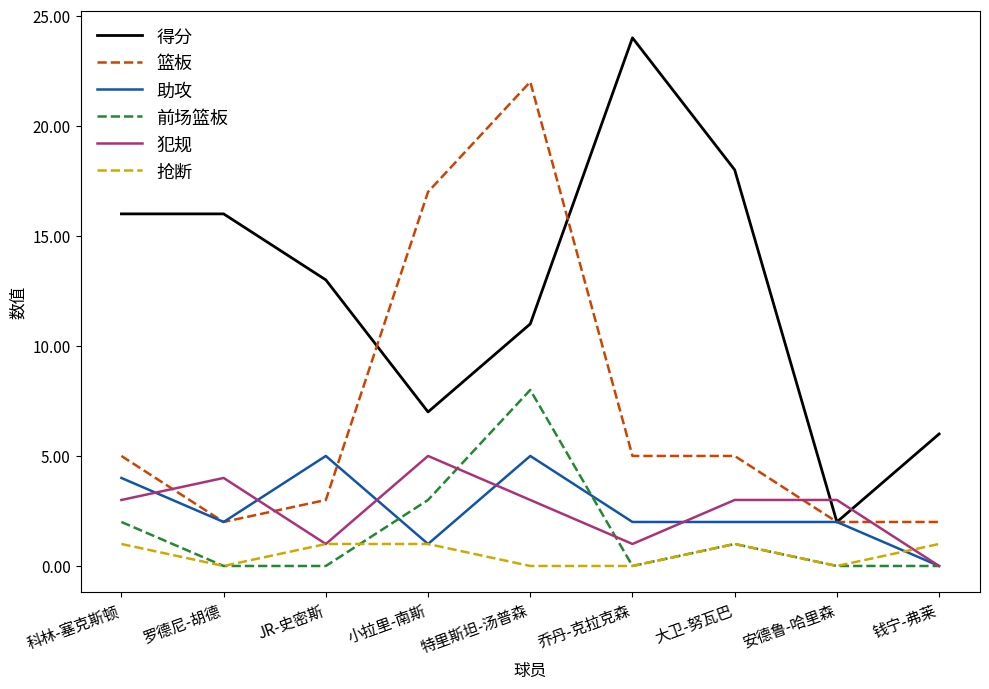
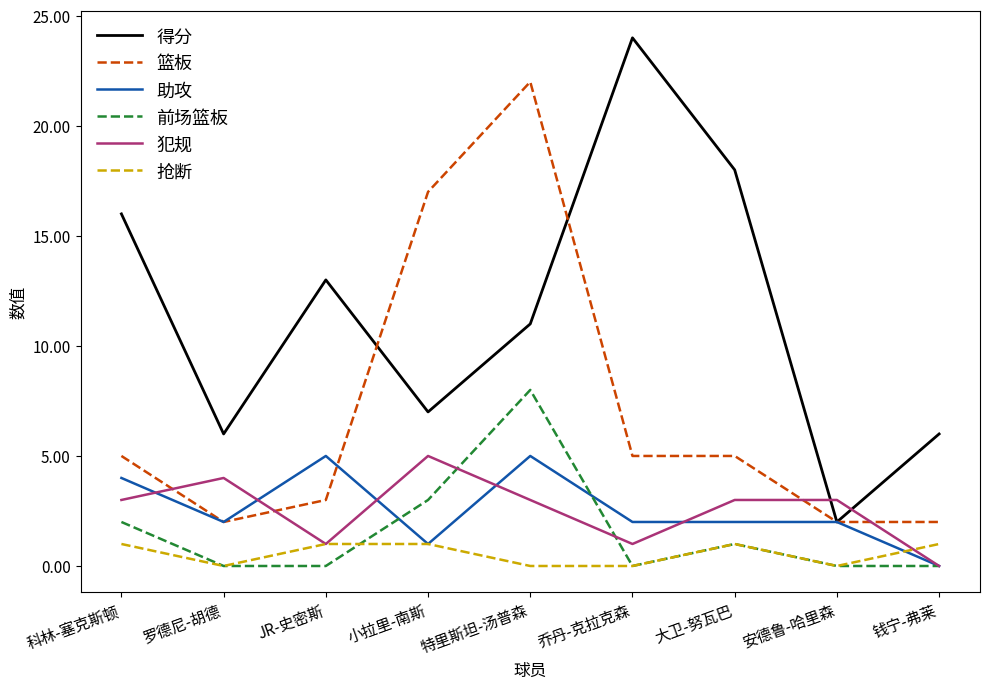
  {
    "得分": {
      "科林-塞克斯顿": 16,
-     "罗德尼-胡德": 16,
+     "罗德尼-胡德": 6,
      "JR-史密斯": 13,
      "小拉里-南斯": 7,
      "特里斯坦-汤普森": 11,
      "乔丹-克拉克森": 24,
      "大卫-努瓦巴": 18,
      "钱宁-弗莱": 6
    },
    "篮板": {
      "科林-塞克斯顿": 5,
      "JR-史密斯": 3,
      "小拉里-南斯": 17,
      "特里斯坦-汤普森": 22,
      "乔丹-克拉克森": 5,
      "大卫-努瓦巴": 5,
      "钱宁-弗莱": 2
    },
    "助攻": {
      "科林-塞克斯顿": 4,
      "JR-史密斯": 5,
      "特里斯坦-汤普森": 5,
      "乔丹-克拉克森": 2,
      "大卫-努瓦巴": 2
    },
    "前场篮板": {
      "科林-塞克斯顿": 2,
      "JR-史密斯": 0,
      "小拉里-南斯": 3,
      "特里斯坦-汤普森": 8
    },
    "犯规": {
      "科林-塞克斯顿": 3,
      "罗德尼-胡德": 4,
      "小拉里-南斯": 5,
      "特里斯坦-汤普森": 3,
      "乔丹-克拉克森": 1,
      "大卫-努瓦巴": 3,
      "安德鲁-哈里森": 3
    },
    "抢断": {
      "科林-塞克斯顿": 1,
      "特里斯坦-汤普森": 0,
      "钱宁-弗莱": 1
    }
  }
